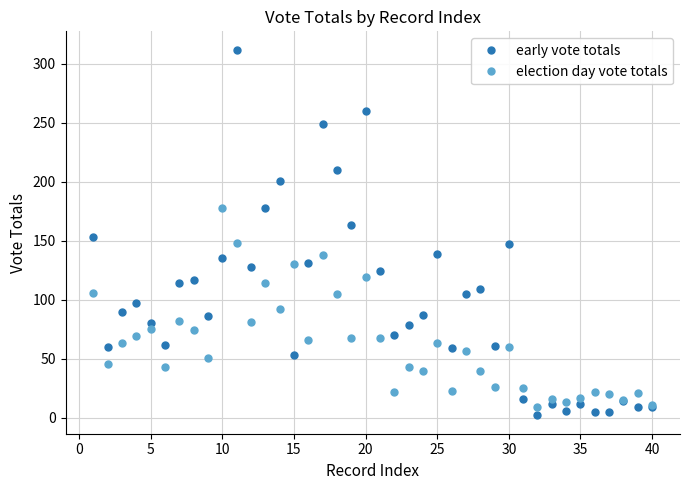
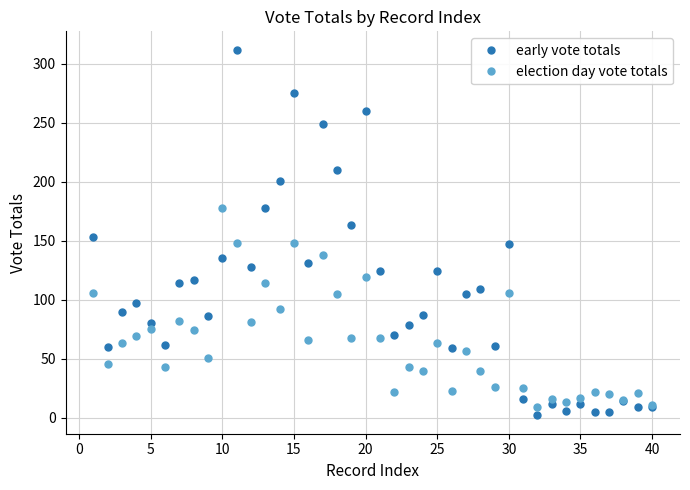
  {
    "early vote totals": {
      "5": 80,
      "10": 135,
-     "15": 53,
+     "15": 275,
      "20": 260,
-     "25": 139,
+     "25": 124,
      "30": 147,
      "35": 12
    },
    "election day vote totals": {
      "5": 75,
      "10": 178,
-     "15": 130,
+     "15": 148,
      "20": 119,
      "25": 63,
-     "30": 60,
+     "30": 106,
      "35": 17
    }
  }
